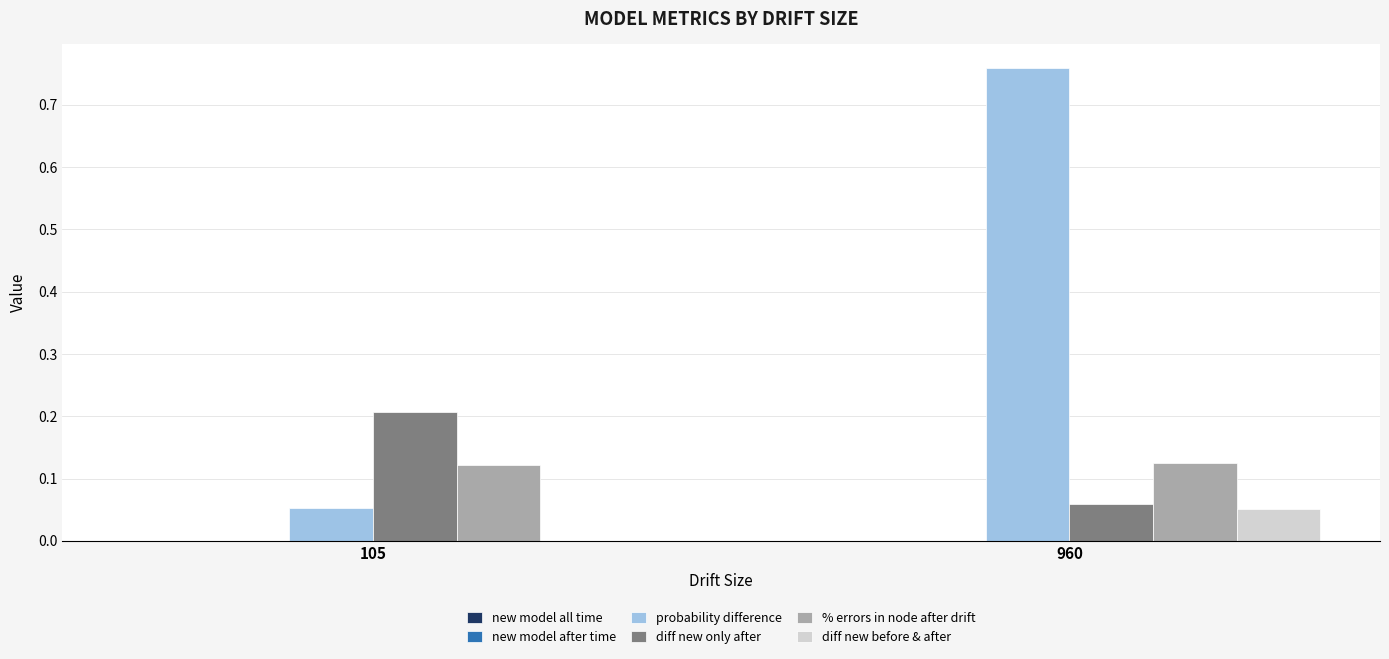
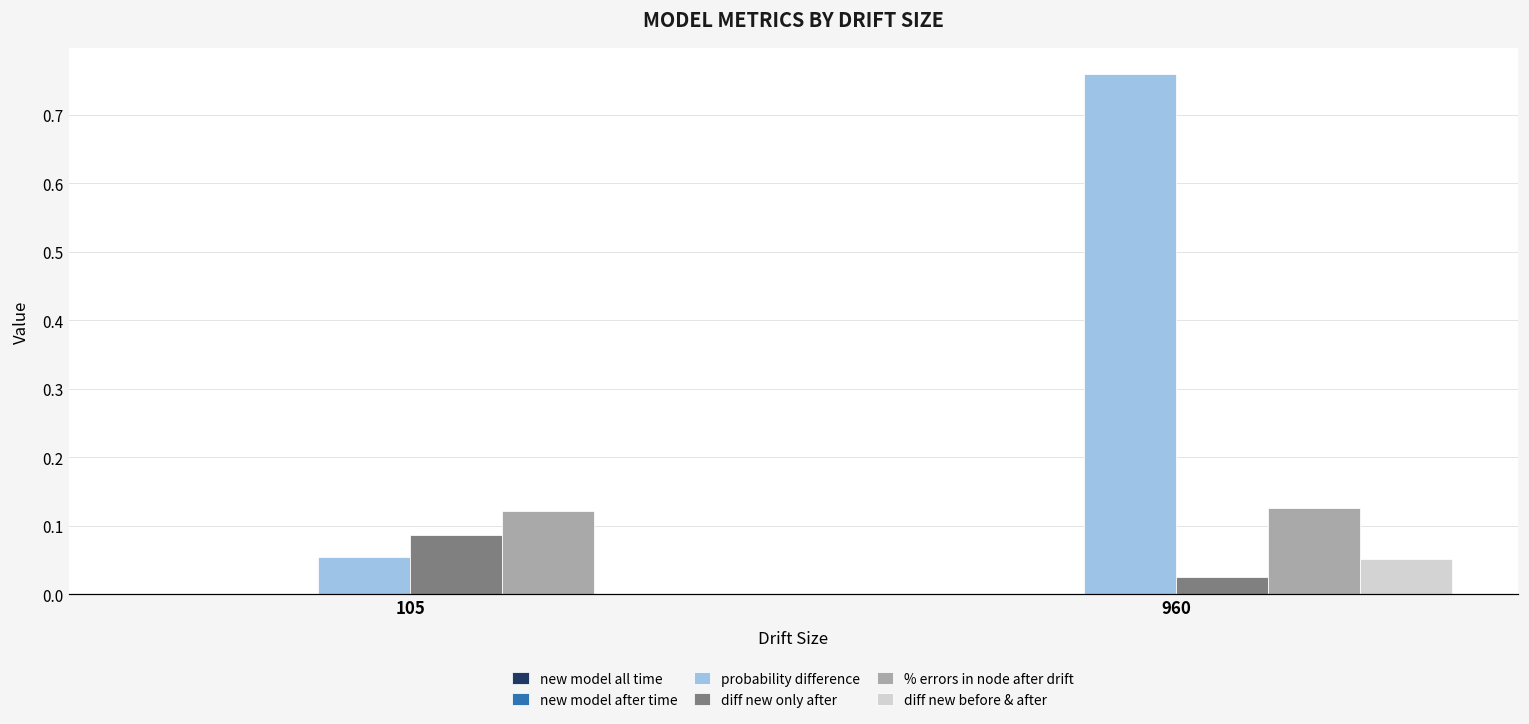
  {
    "diff new only after": {
-     "105": 0.21,
-     "960": 0.06
+     "105": 0.09,
+     "960": 0.03
    },
    "% errors in node after drift": {
      "105": 0.12,
      "960": 0.13
    }
  }
